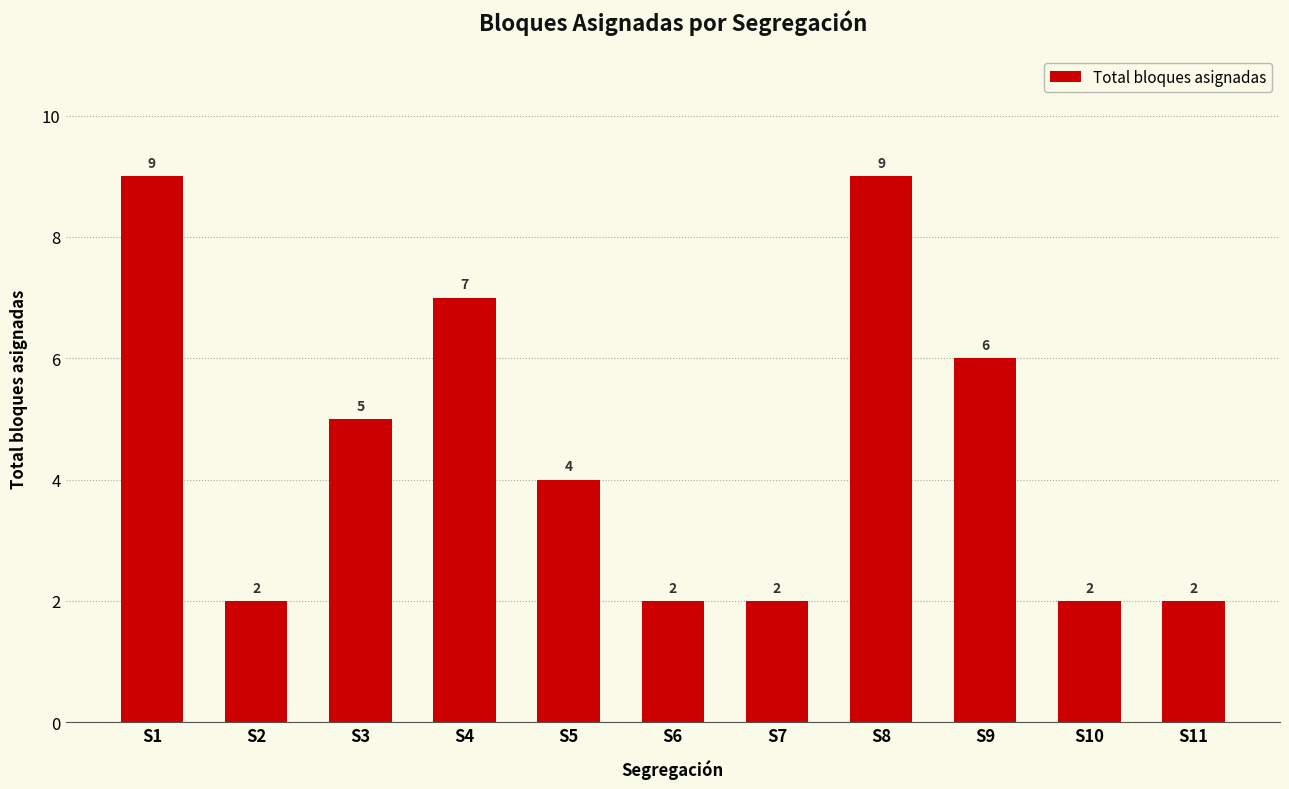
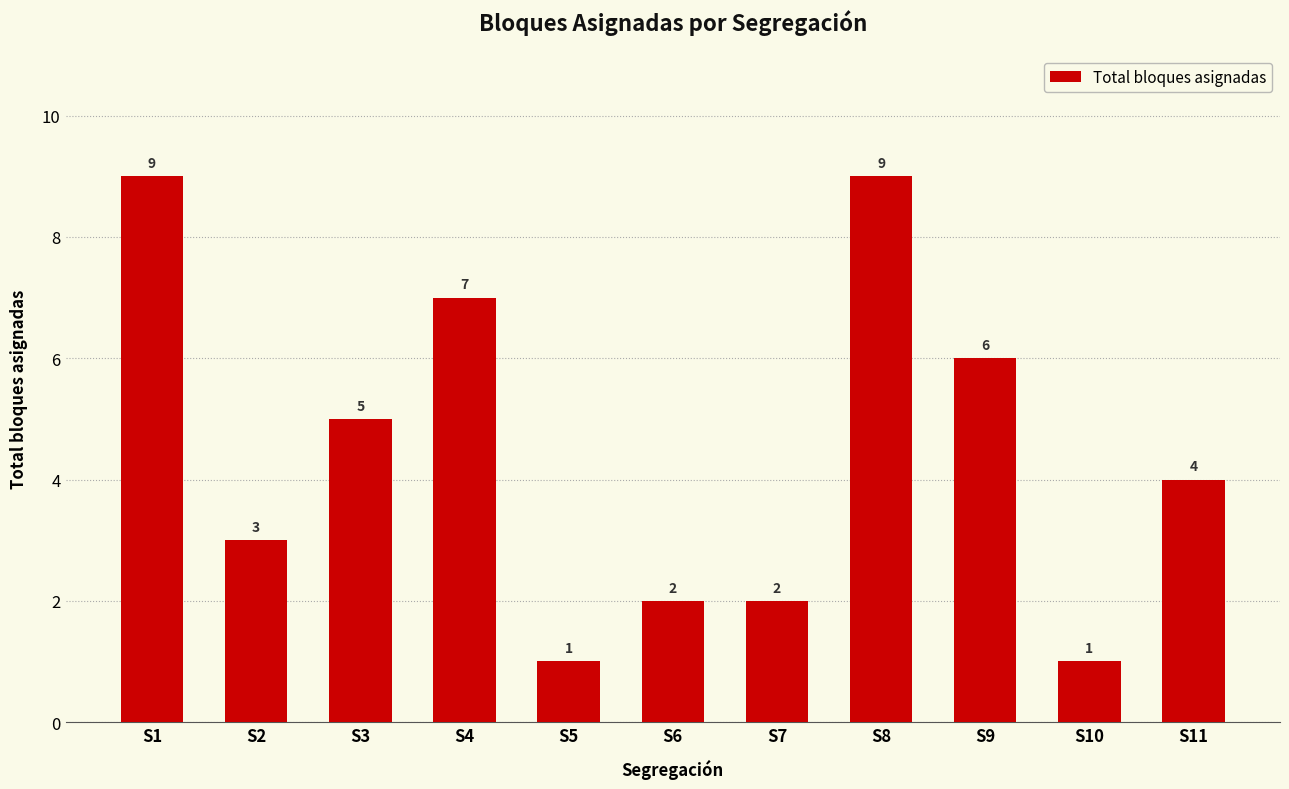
  {
    "S1": 9,
-   "S2": 2,
+   "S2": 3,
    "S3": 5,
    "S4": 7,
-   "S5": 4,
+   "S5": 1,
    "S6": 2,
    "S7": 2,
    "S8": 9,
    "S9": 6,
-   "S10": 2,
-   "S11": 2
+   "S10": 1,
+   "S11": 4
  }
